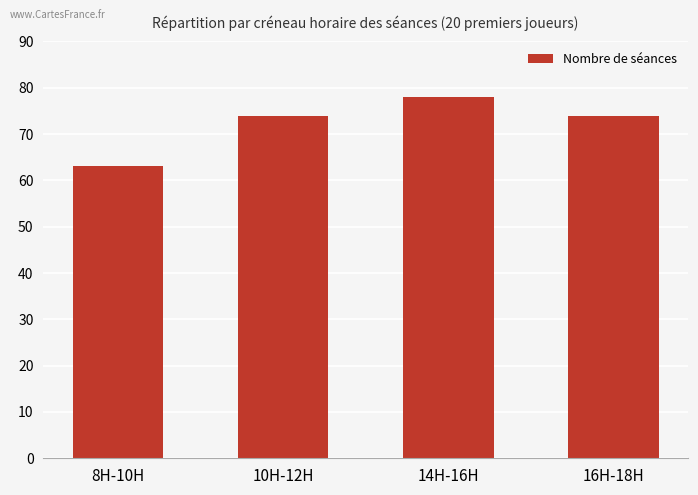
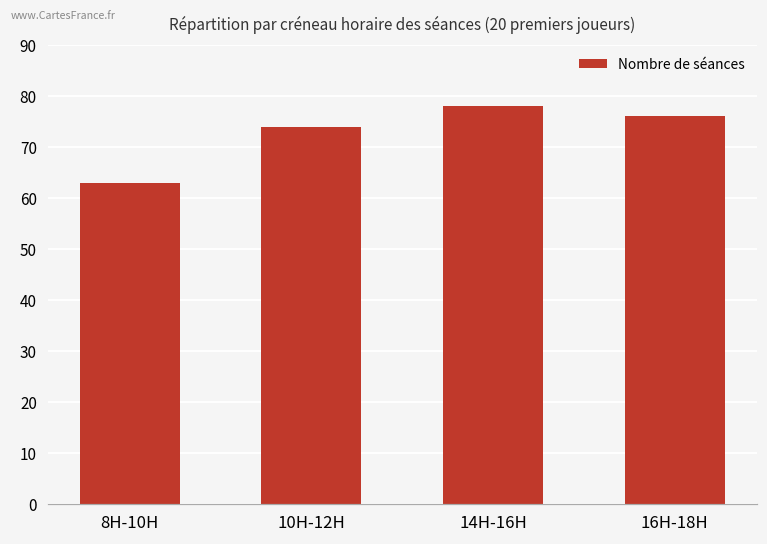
  {
    "8H-10H": 63,
    "10H-12H": 74,
    "14H-16H": 78,
-   "16H-18H": 74
+   "16H-18H": 76
  }
